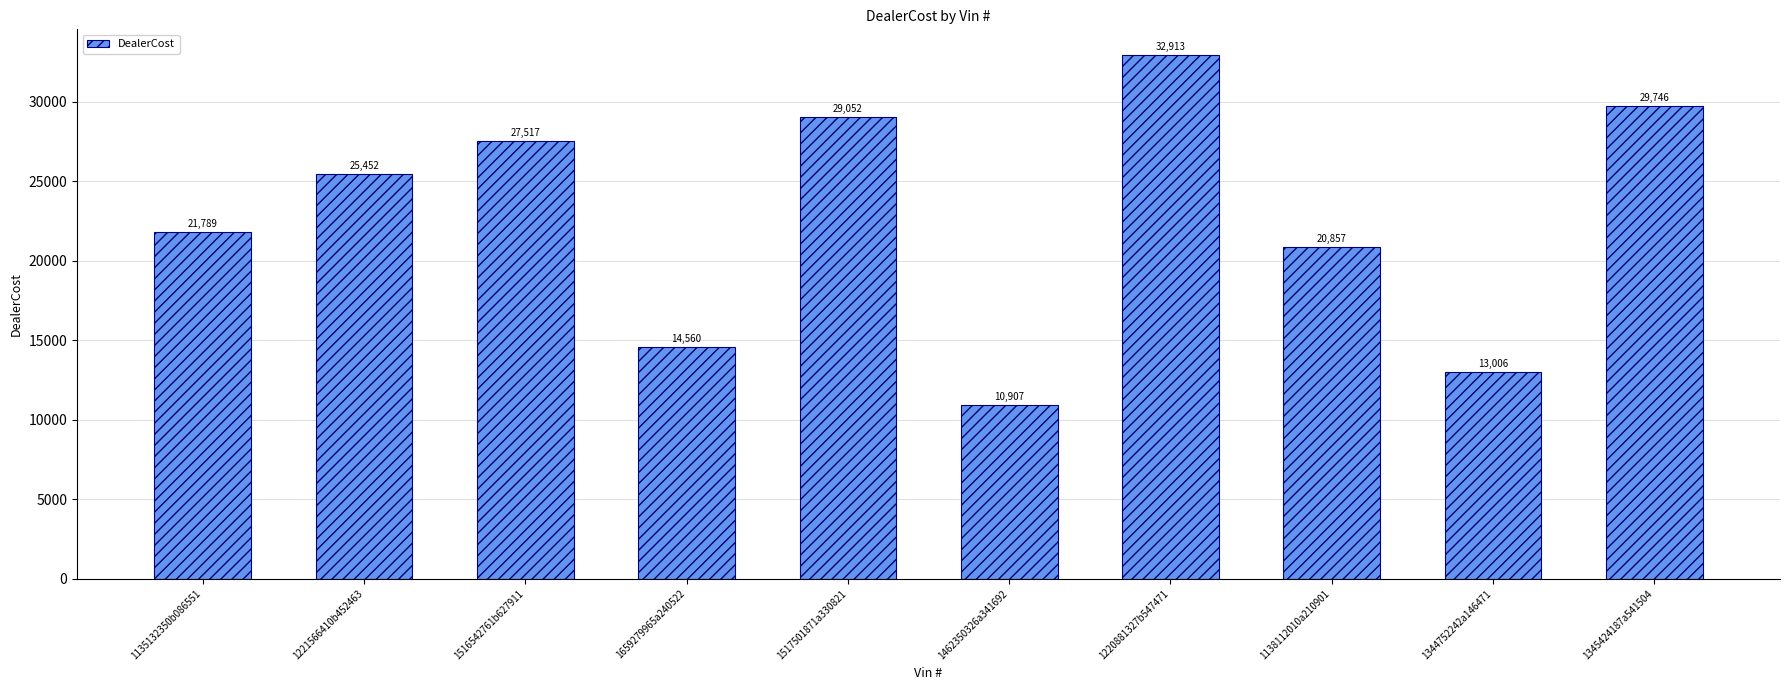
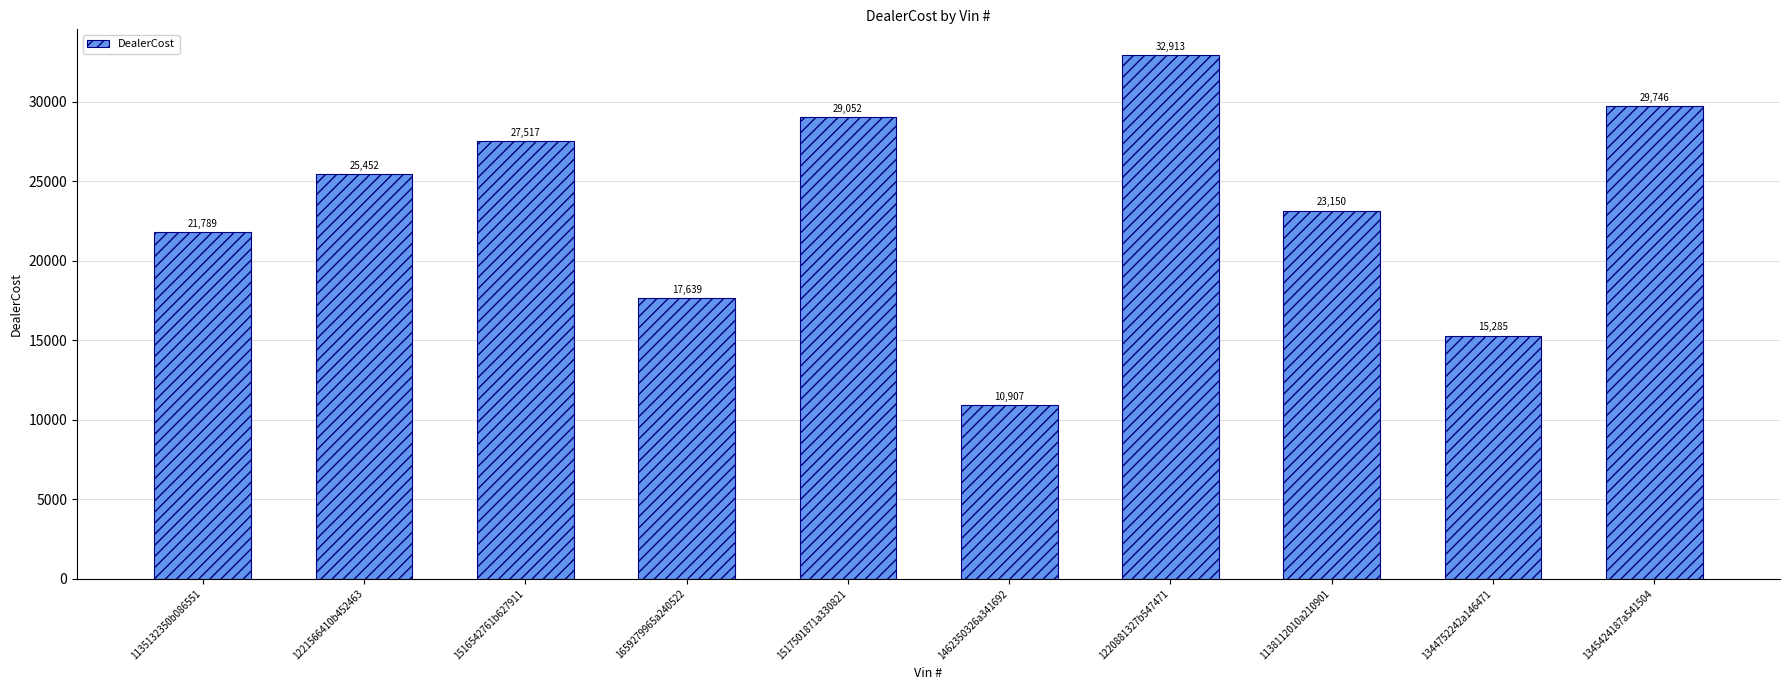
  {
    "1135132350b086551": "21,789",
    "1221566410b452463": "25,452",
    "1516542761b627911": "27,517",
-   "1659279965a240522": "14,560",
+   "1659279965a240522": "17,639",
    "1517501871a330821": "29,052",
    "1462350326a341692": "10,907",
    "1220881327b547471": "32,913",
-   "1138112010a210901": "20,857",
-   "1344752242a146471": "13,006",
+   "1138112010a210901": "23,150",
+   "1344752242a146471": "15,285",
    "1345424187a541504": "29,746"
  }
